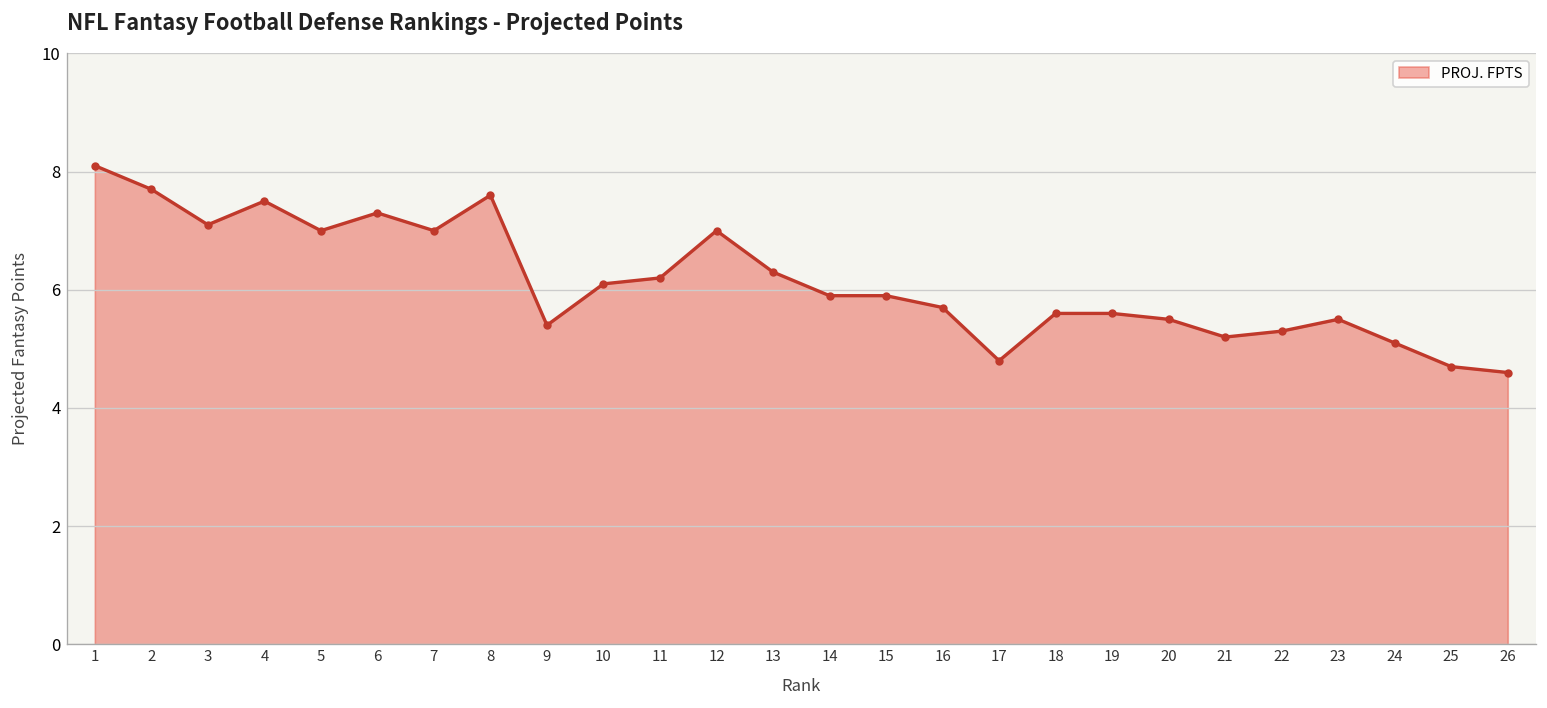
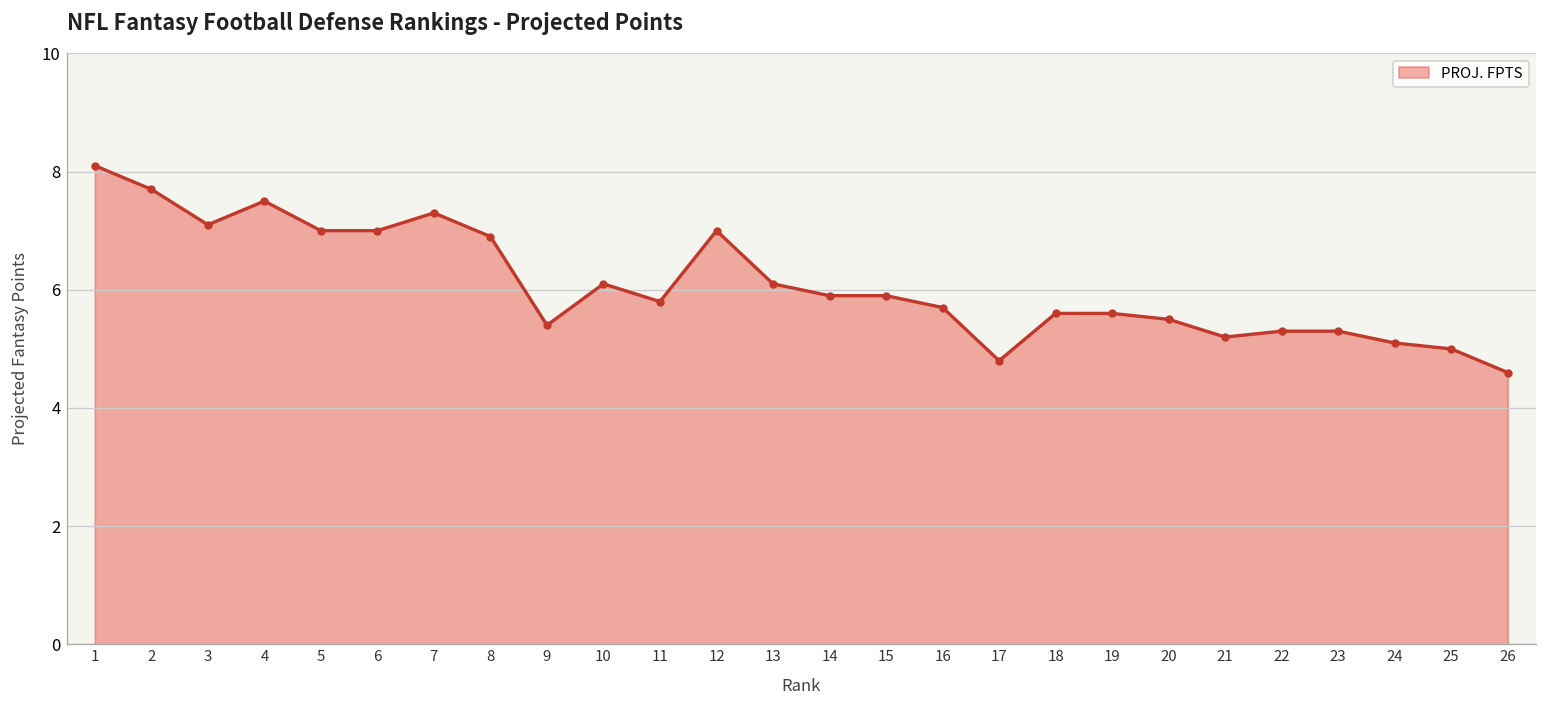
  {
    "1": 8.1,
    "2": 7.7,
    "3": 7.1,
    "4": 7.5,
    "5": 7.0,
-   "6": 7.3,
-   "7": 7.0,
-   "8": 7.6,
+   "6": 7.0,
+   "7": 7.3,
+   "8": 6.9,
    "9": 5.4,
    "10": 6.1,
-   "11": 6.2,
+   "11": 5.8,
    "12": 7.0,
-   "13": 6.3,
+   "13": 6.1,
    "14": 5.9,
    "15": 5.9,
    "16": 5.7,
    "17": 4.8,
    "18": 5.6,
    "19": 5.6,
    "20": 5.5,
    "21": 5.2,
    "22": 5.3,
-   "23": 5.5,
+   "23": 5.3,
    "24": 5.1,
-   "25": 4.7,
+   "25": 5.0,
    "26": 4.6
  }
